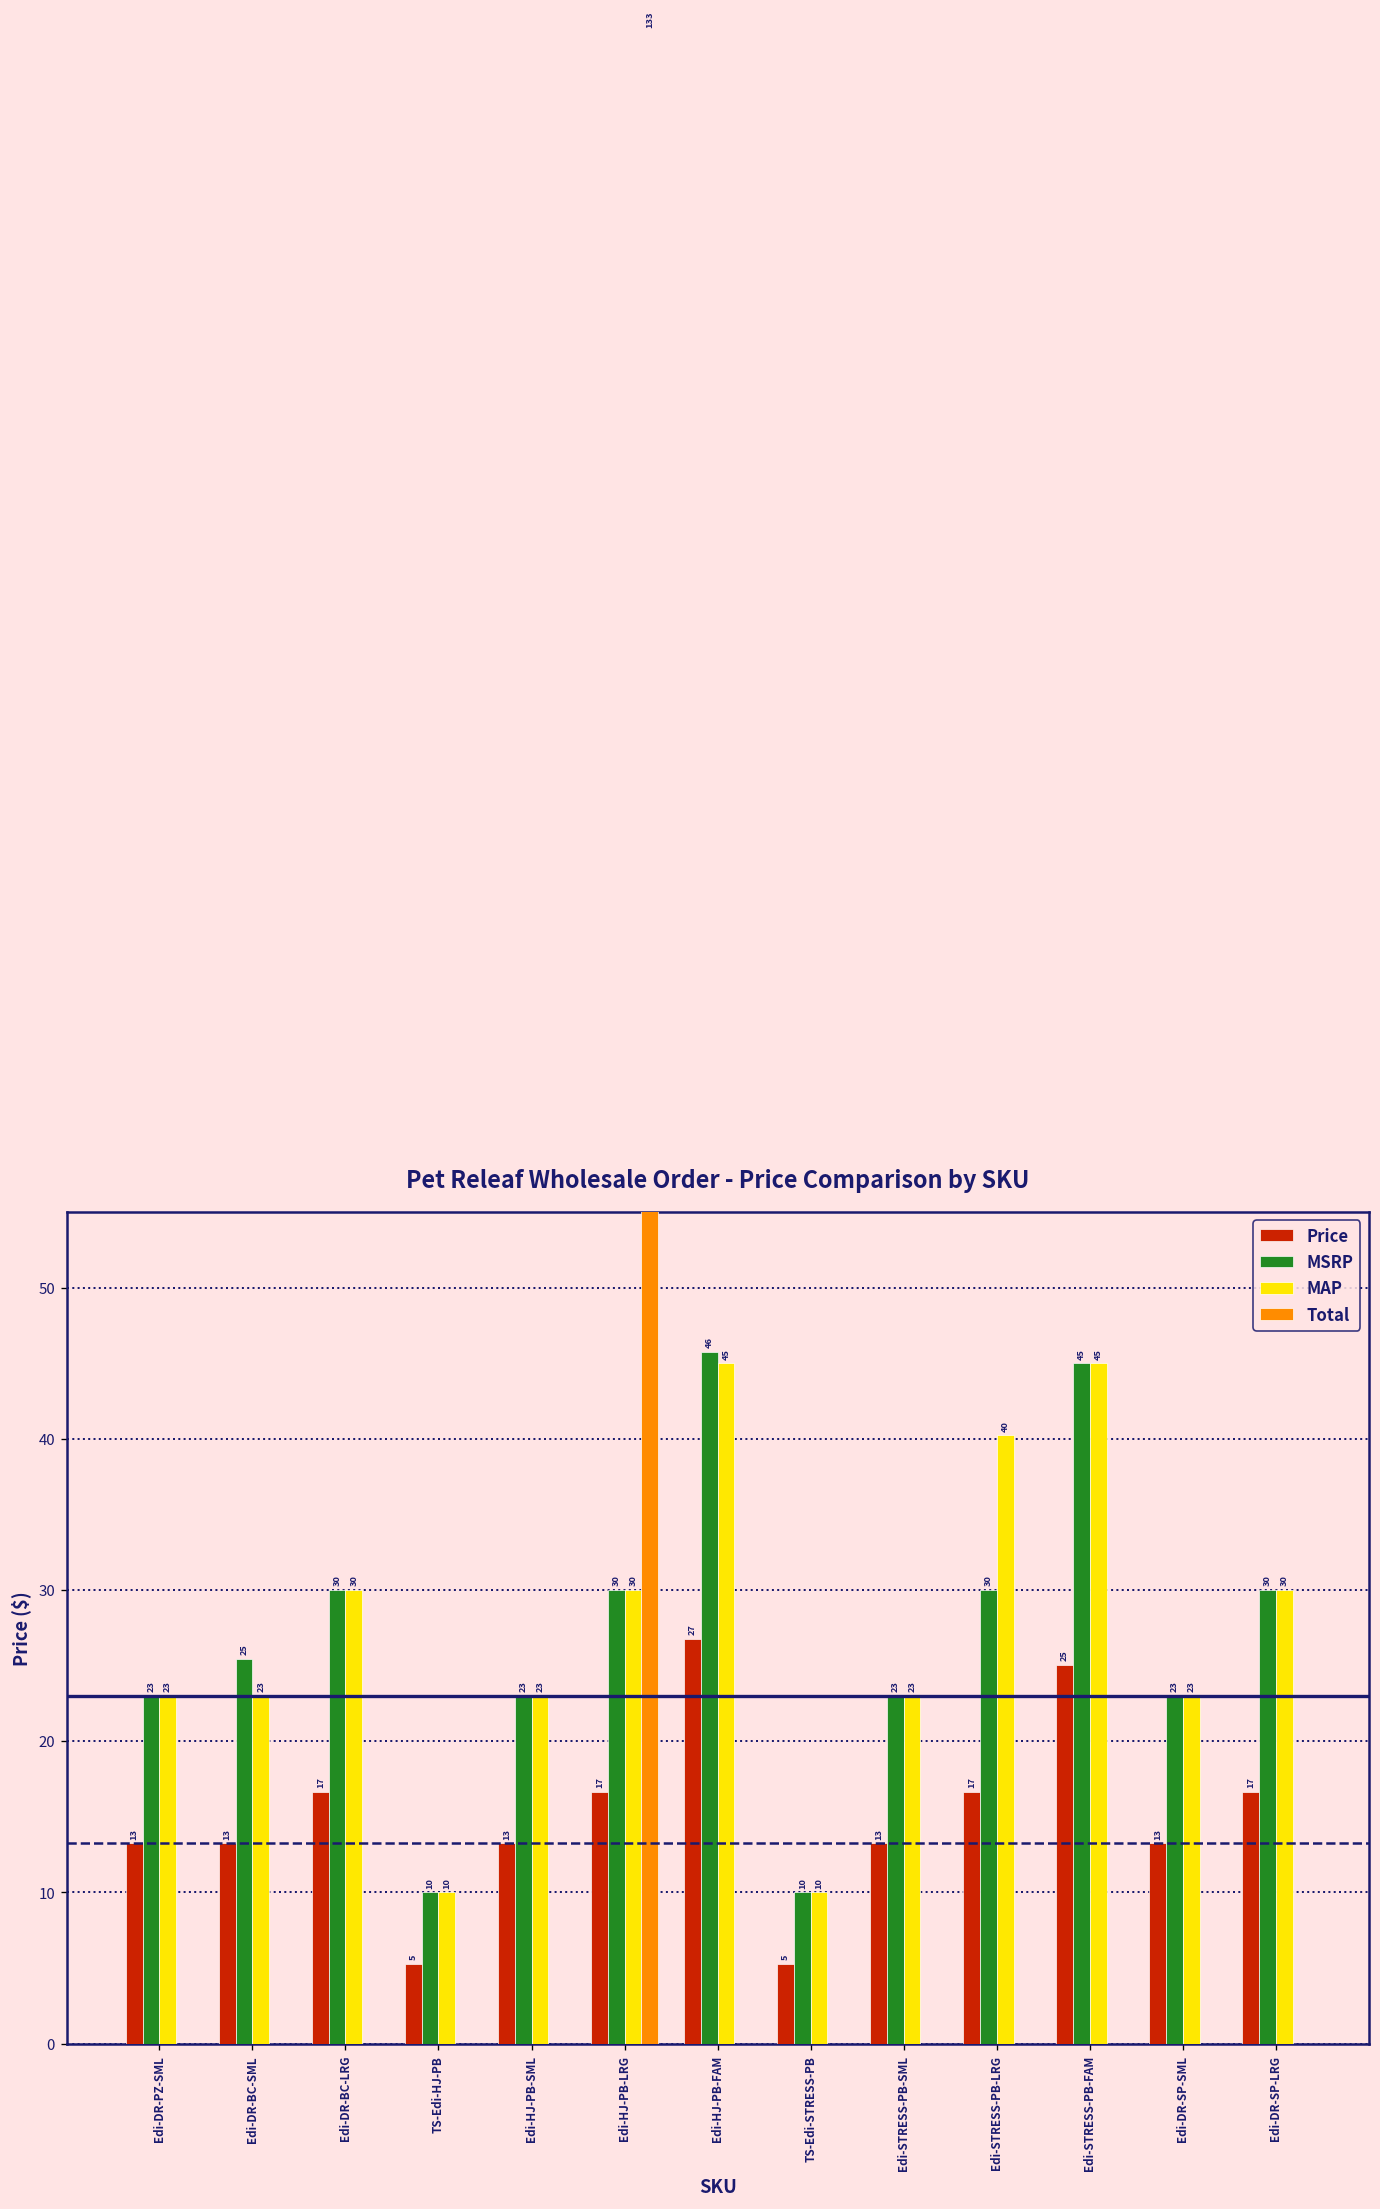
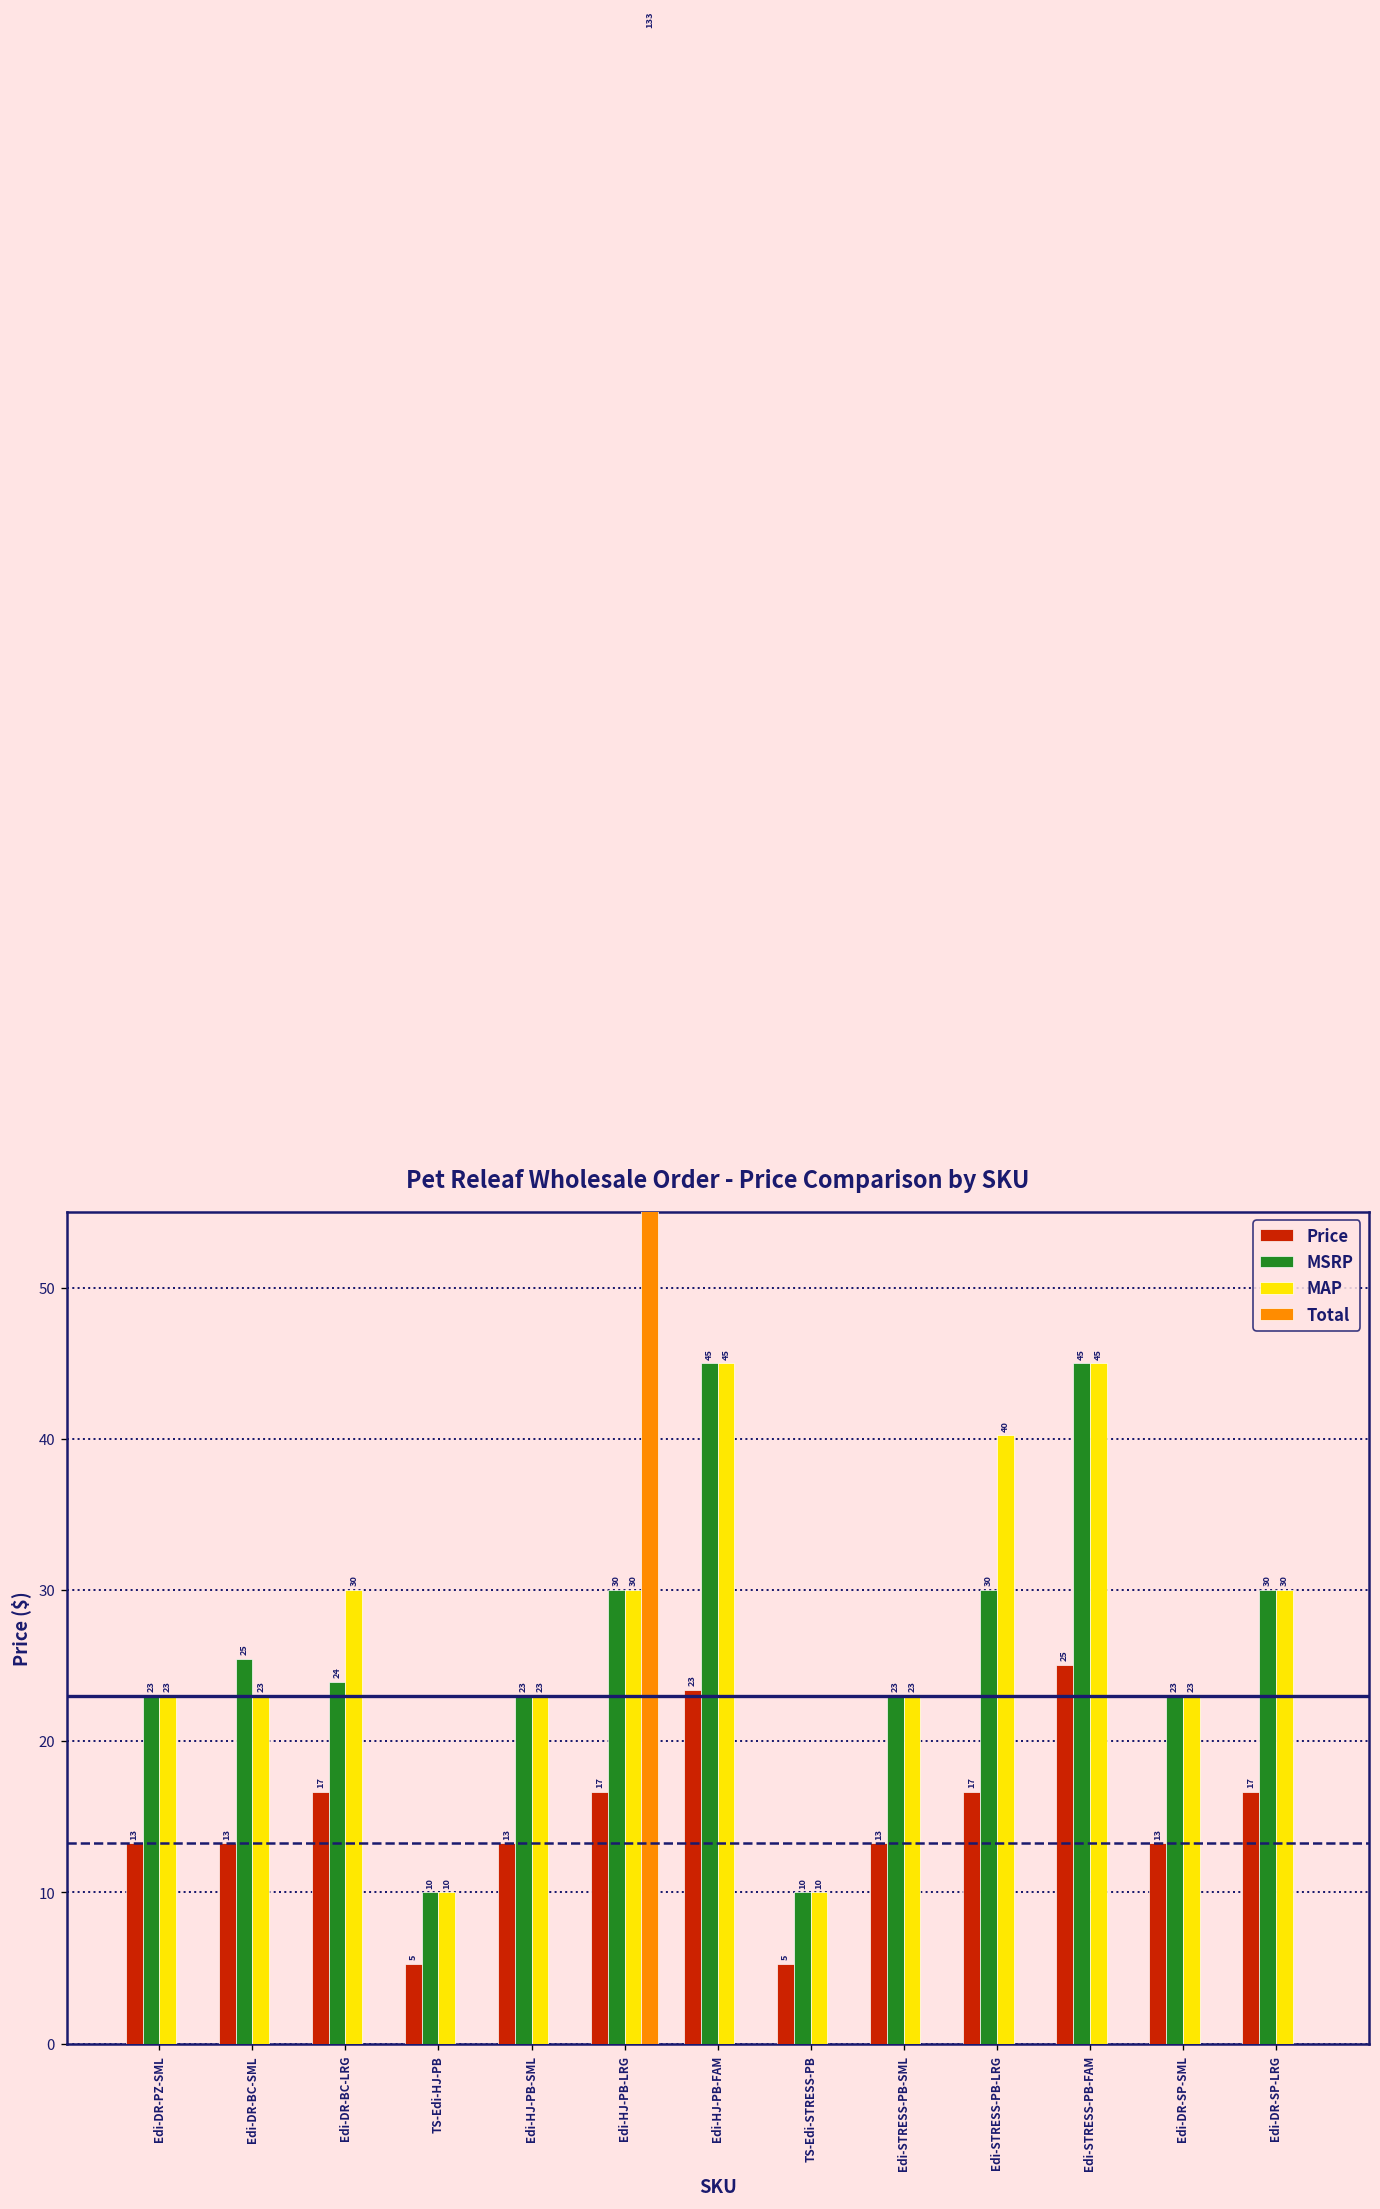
  {
    "Price": {
      "Edi-DR-PZ-SML": 13,
      "Edi-DR-BC-SML": 13,
      "Edi-DR-BC-LRG": 17,
      "TS-Edi-HJ-PB": 5,
      "Edi-HJ-PB-SML": 13,
      "Edi-HJ-PB-LRG": 17,
-     "Edi-HJ-PB-FAM": 27,
+     "Edi-HJ-PB-FAM": 23,
      "TS-Edi-STRESS-PB": 5,
      "Edi-STRESS-PB-SML": 13,
      "Edi-STRESS-PB-LRG": 17,
      "Edi-STRESS-PB-FAM": 25,
      "Edi-DR-SP-SML": 13,
      "Edi-DR-SP-LRG": 17
    },
    "MSRP": {
      "Edi-DR-PZ-SML": 23,
      "Edi-DR-BC-SML": 25,
-     "Edi-DR-BC-LRG": 30,
+     "Edi-DR-BC-LRG": 24,
      "TS-Edi-HJ-PB": 10,
      "Edi-HJ-PB-SML": 23,
      "Edi-HJ-PB-LRG": 30,
-     "Edi-HJ-PB-FAM": 46,
+     "Edi-HJ-PB-FAM": 45,
      "TS-Edi-STRESS-PB": 10,
      "Edi-STRESS-PB-SML": 23,
      "Edi-STRESS-PB-LRG": 30,
      "Edi-STRESS-PB-FAM": 45,
      "Edi-DR-SP-SML": 23,
      "Edi-DR-SP-LRG": 30
    },
    "MAP": {
      "Edi-DR-PZ-SML": 23,
      "Edi-DR-BC-SML": 23,
      "Edi-DR-BC-LRG": 30,
      "TS-Edi-HJ-PB": 10,
      "Edi-HJ-PB-SML": 23,
      "Edi-HJ-PB-LRG": 30,
      "Edi-HJ-PB-FAM": 45,
      "TS-Edi-STRESS-PB": 10,
      "Edi-STRESS-PB-SML": 23,
      "Edi-STRESS-PB-LRG": 40,
      "Edi-STRESS-PB-FAM": 45,
      "Edi-DR-SP-SML": 23,
      "Edi-DR-SP-LRG": 30
    },
    "Total": {
      "Edi-DR-PZ-SML": 0.0,
      "Edi-DR-BC-SML": 0.0,
      "Edi-DR-BC-LRG": 0.0,
      "TS-Edi-HJ-PB": 0.0,
      "Edi-HJ-PB-SML": 0.0,
      "Edi-HJ-PB-FAM": 0.0,
      "TS-Edi-STRESS-PB": 0.0,
      "Edi-STRESS-PB-SML": 0.0,
      "Edi-STRESS-PB-LRG": 0.0,
      "Edi-STRESS-PB-FAM": 0.0,
      "Edi-DR-SP-SML": 0.0,
      "Edi-DR-SP-LRG": 0.0
    }
  }
